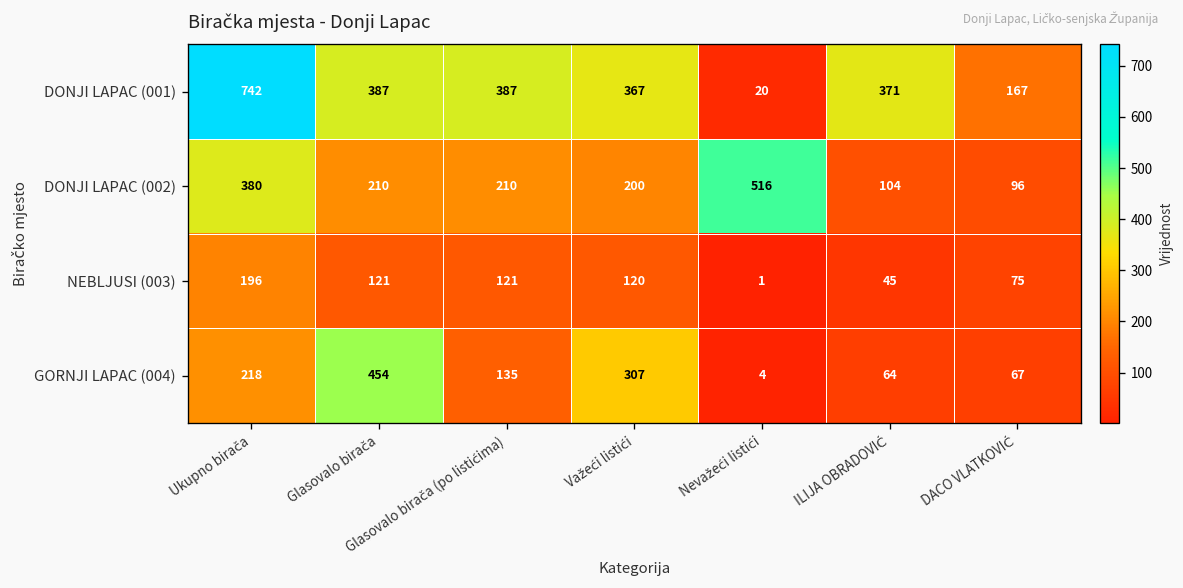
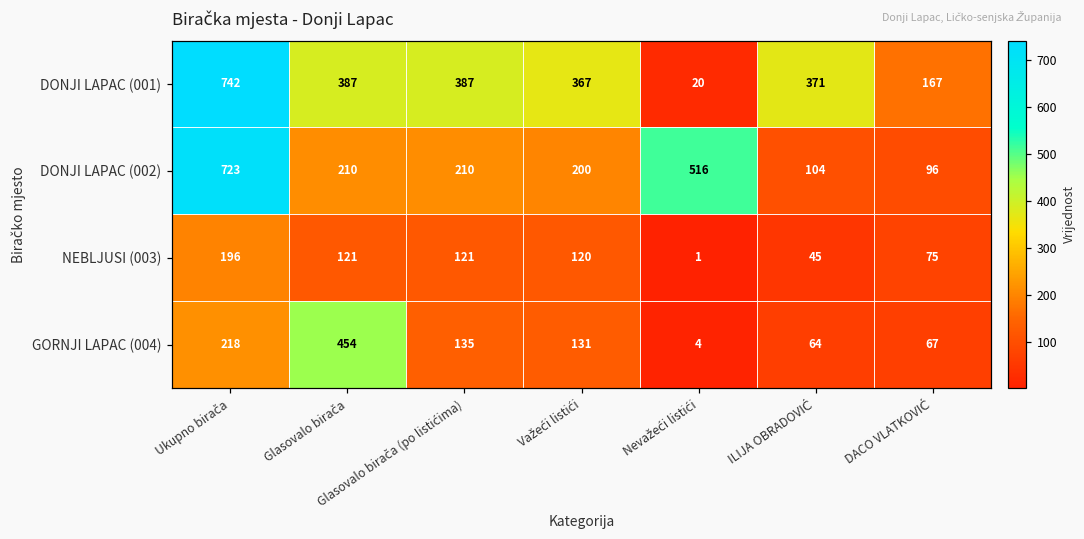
  {
    "DONJI LAPAC (001)": {
      "Ukupno birača": 742,
      "Glasovalo birača": 387,
      "Glasovalo birača (po listićima)": 387,
      "Važeći listići": 367,
      "Nevažeći listići": 20,
      "ILIJA OBRADOVIĆ": 371,
      "DACO VLATKOVIĆ": 167
    },
    "DONJI LAPAC (002)": {
-     "Ukupno birača": 380,
+     "Ukupno birača": 723,
      "Glasovalo birača": 210,
      "Glasovalo birača (po listićima)": 210,
      "Važeći listići": 200,
      "Nevažeći listići": 516,
      "ILIJA OBRADOVIĆ": 104,
      "DACO VLATKOVIĆ": 96
    },
    "NEBLJUSI (003)": {
      "Ukupno birača": 196,
      "Glasovalo birača": 121,
      "Glasovalo birača (po listićima)": 121,
      "Važeći listići": 120,
      "Nevažeći listići": 1,
      "ILIJA OBRADOVIĆ": 45,
      "DACO VLATKOVIĆ": 75
    },
    "GORNJI LAPAC (004)": {
      "Ukupno birača": 218,
      "Glasovalo birača": 454,
      "Glasovalo birača (po listićima)": 135,
-     "Važeći listići": 307,
+     "Važeći listići": 131,
      "Nevažeći listići": 4,
      "ILIJA OBRADOVIĆ": 64,
      "DACO VLATKOVIĆ": 67
    }
  }
